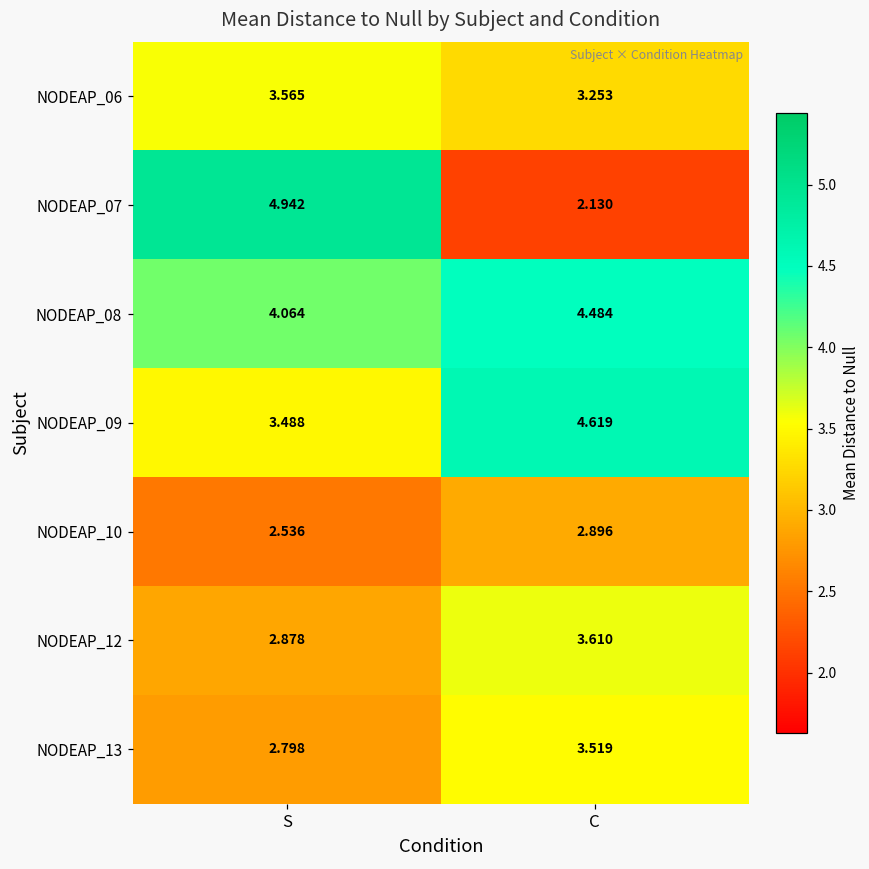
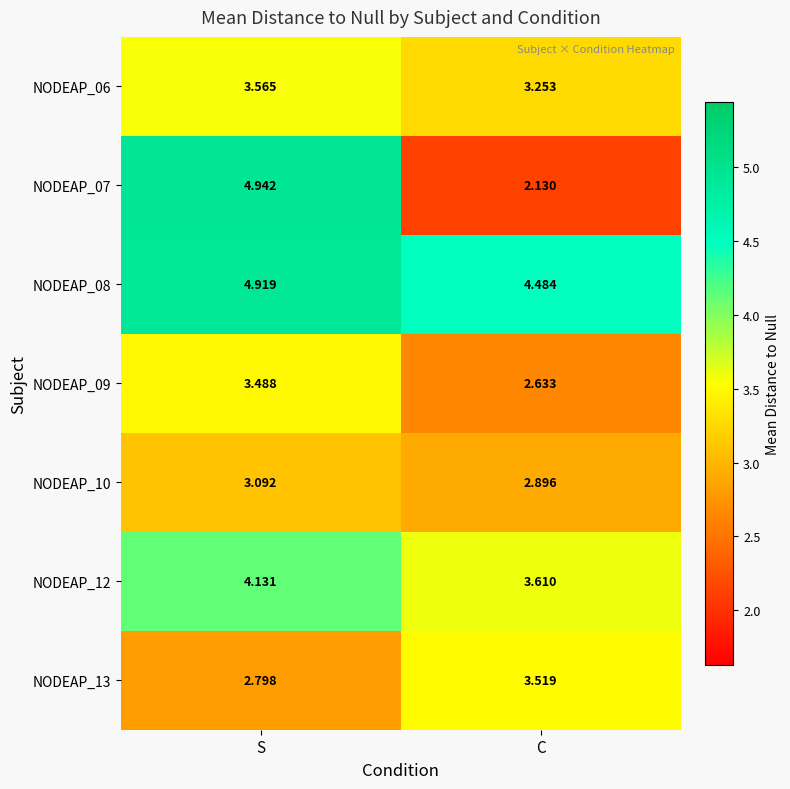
  {
    "NODEAP_06": {
      "S": 3.565
    },
    "NODEAP_07": {
      "S": 4.942,
      "C": 2.130
    },
    "NODEAP_08": {
-     "S": 4.064,
+     "S": 4.919,
      "C": 4.484
    },
    "NODEAP_09": {
      "S": 3.488,
-     "C": 4.619
+     "C": 2.633
    },
    "NODEAP_10": {
-     "S": 2.536,
+     "S": 3.092,
      "C": 2.896
    },
    "NODEAP_12": {
-     "S": 2.878,
+     "S": 4.131,
      "C": 3.610
    },
    "NODEAP_13": {
      "S": 2.798,
      "C": 3.519
    }
  }
